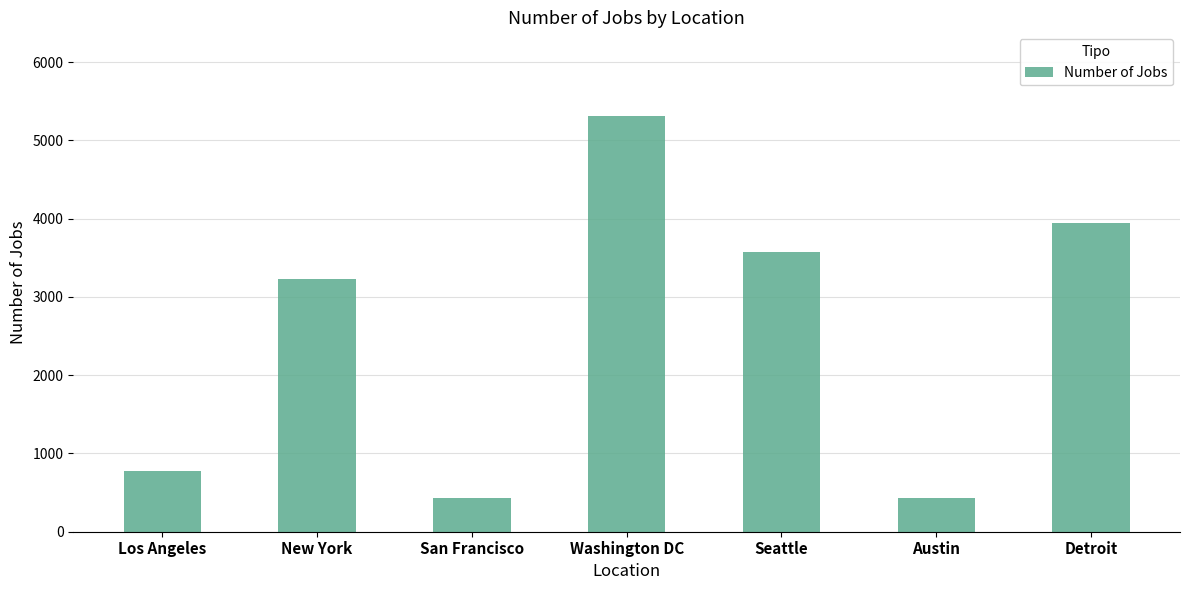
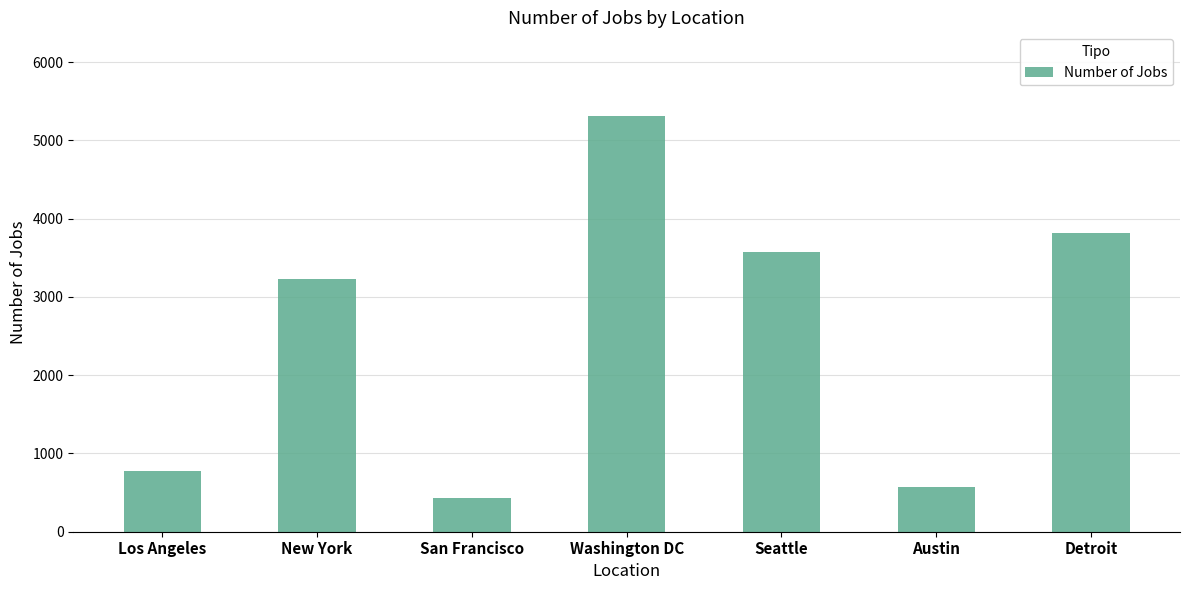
  {
    "Los Angeles": 800,
    "New York": 3200,
    "San Francisco": 400,
    "Washington DC": 5300,
    "Seattle": 3600,
-   "Austin": 400,
-   "Detroit": 3900
+   "Austin": 600,
+   "Detroit": 3800
  }
